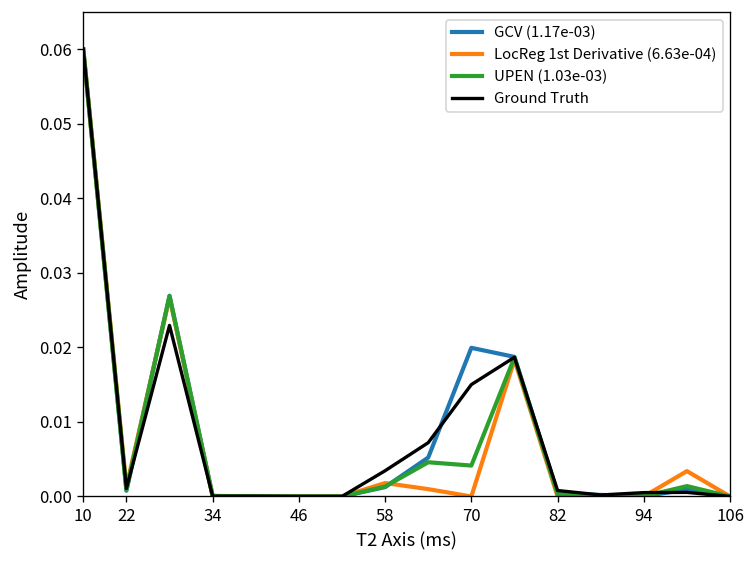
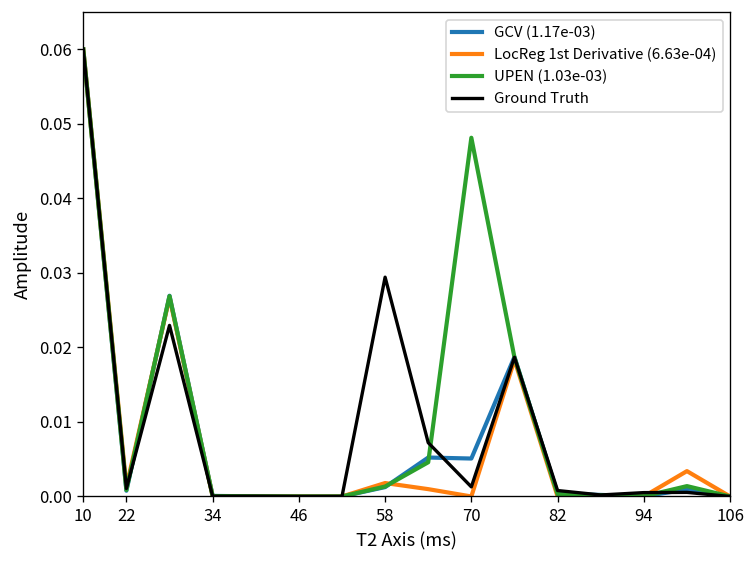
  {
    "GCV (1.17e-03)": {
-     "70": 0.020
+     "70": 0.005
    },
    "LocReg 1st Derivative (6.63e-04)": {
      "58": 0.002,
      "70": 0.000
    },
    "UPEN (1.03e-03)": {
-     "70": 0.004
+     "70": 0.048
    },
    "Ground Truth": {
-     "58": 0.003,
-     "70": 0.015,
+     "58": 0.029,
+     "70": 0.001,
      "82": 0.001,
      "94": 0.001
    }
  }
